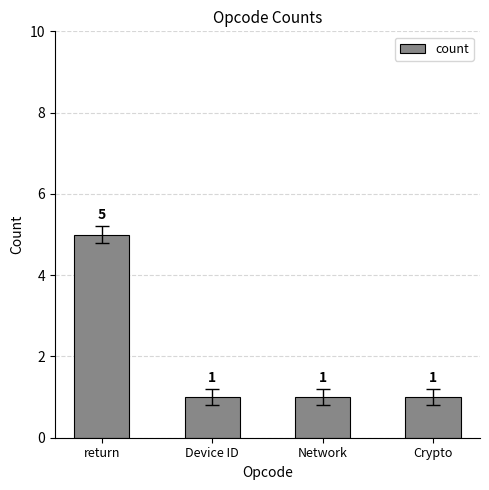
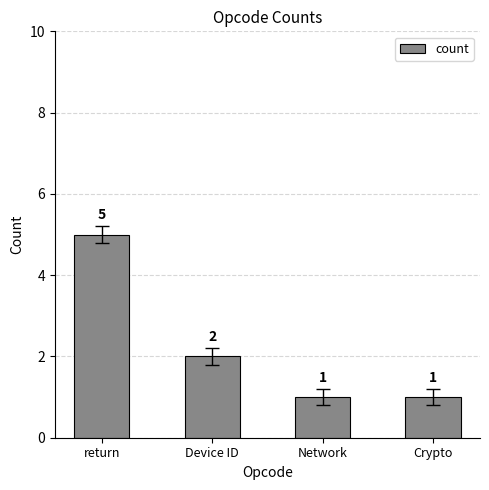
  {
    "count": {
-     "Device ID": 1
+     "Device ID": 2
    }
  }
